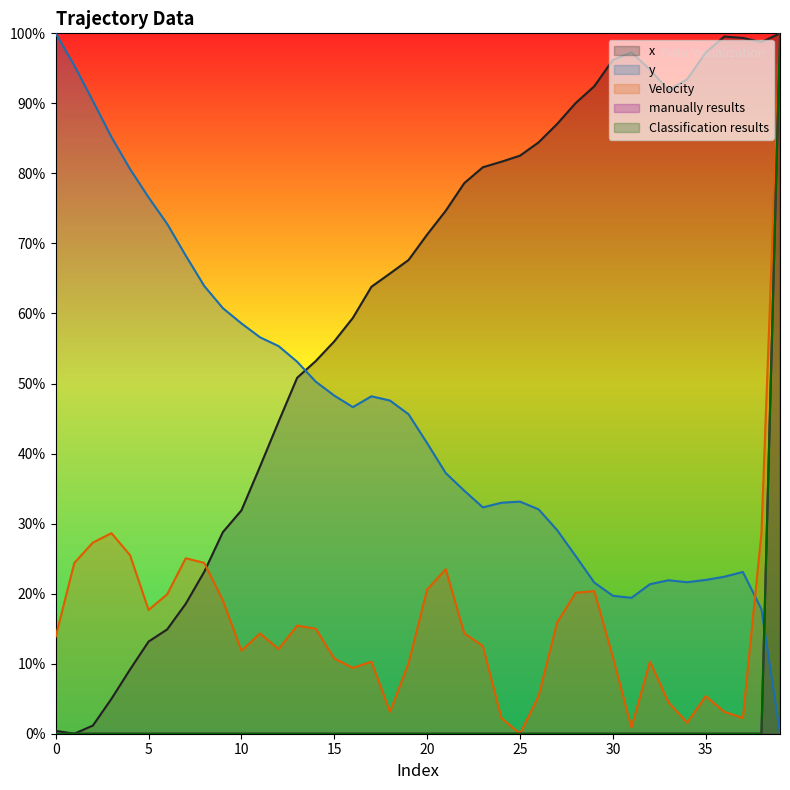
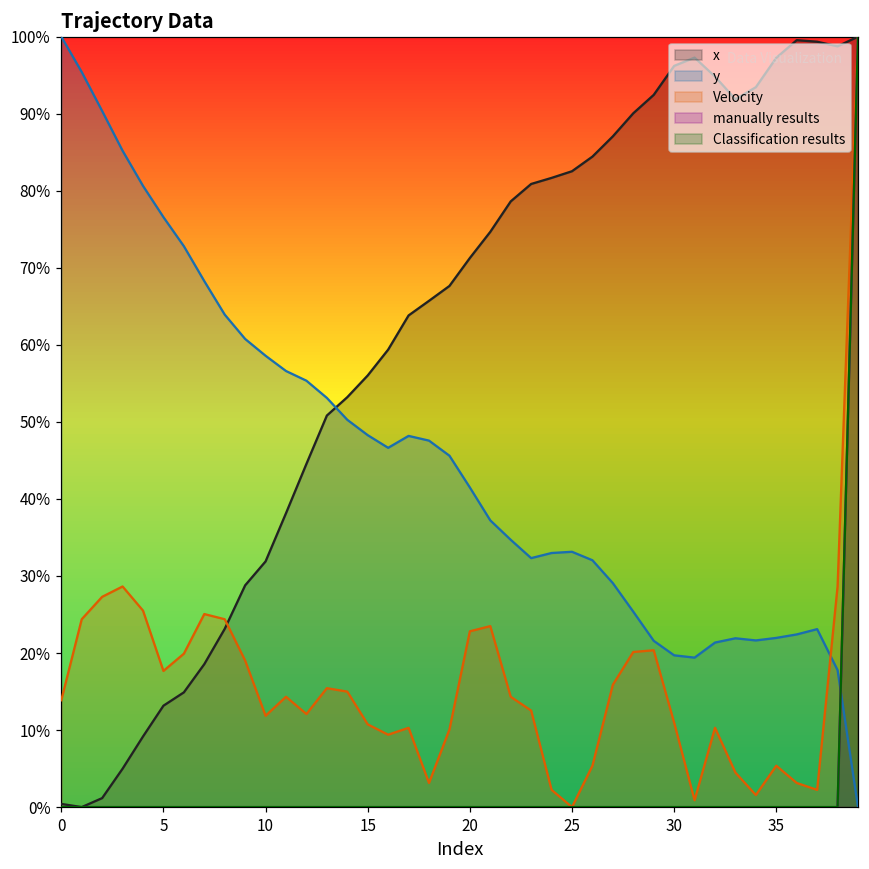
  {
    "Velocity": {
      "0": "14%",
      "5": "18%",
      "10": "12%",
      "15": "11%",
-     "20": "21%",
+     "20": "23%",
      "30": "11%",
      "35": "5%"
    }
  }
